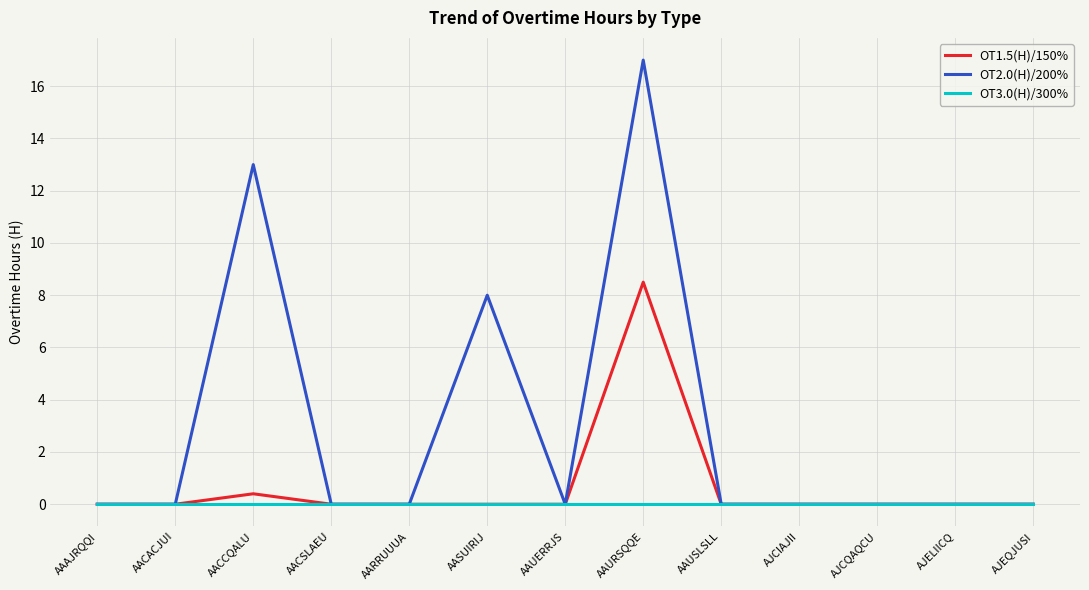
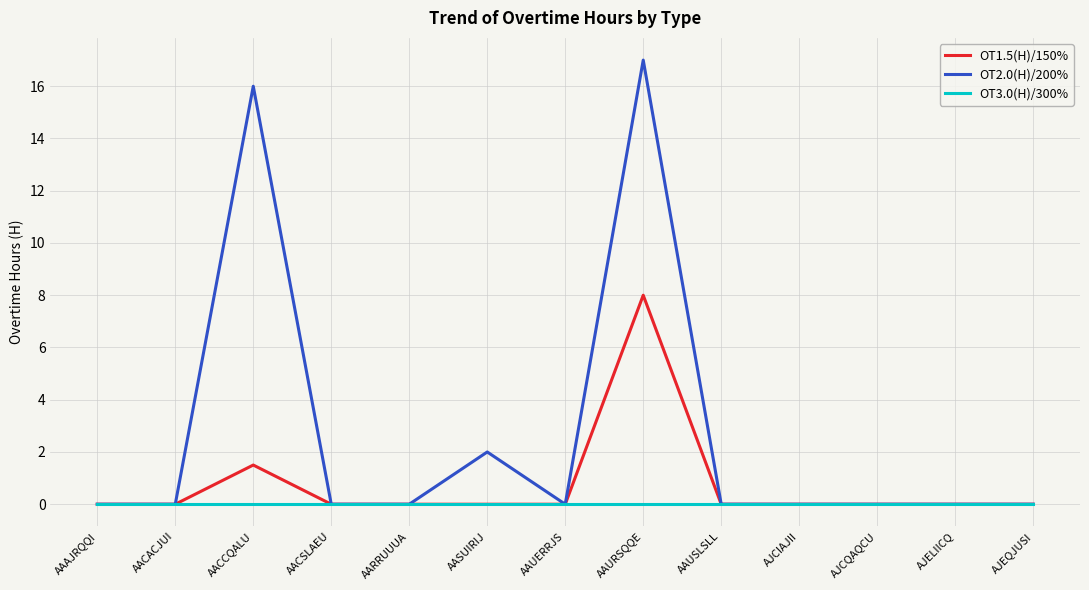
  {
    "OT1.5(H)/150%": {
-     "AACCQALU": 0.4,
-     "AAURSQQE": 8.5
+     "AACCQALU": 1.5,
+     "AAURSQQE": 8.0
    },
    "OT2.0(H)/200%": {
-     "AACCQALU": 13,
-     "AASUIRIJ": 8,
+     "AACCQALU": 16,
+     "AASUIRIJ": 2,
      "AAURSQQE": 17
    },
    "OT3.0(H)/300%": {
      "AACCQALU": 0.0,
      "AAURSQQE": 0.0
    }
  }
